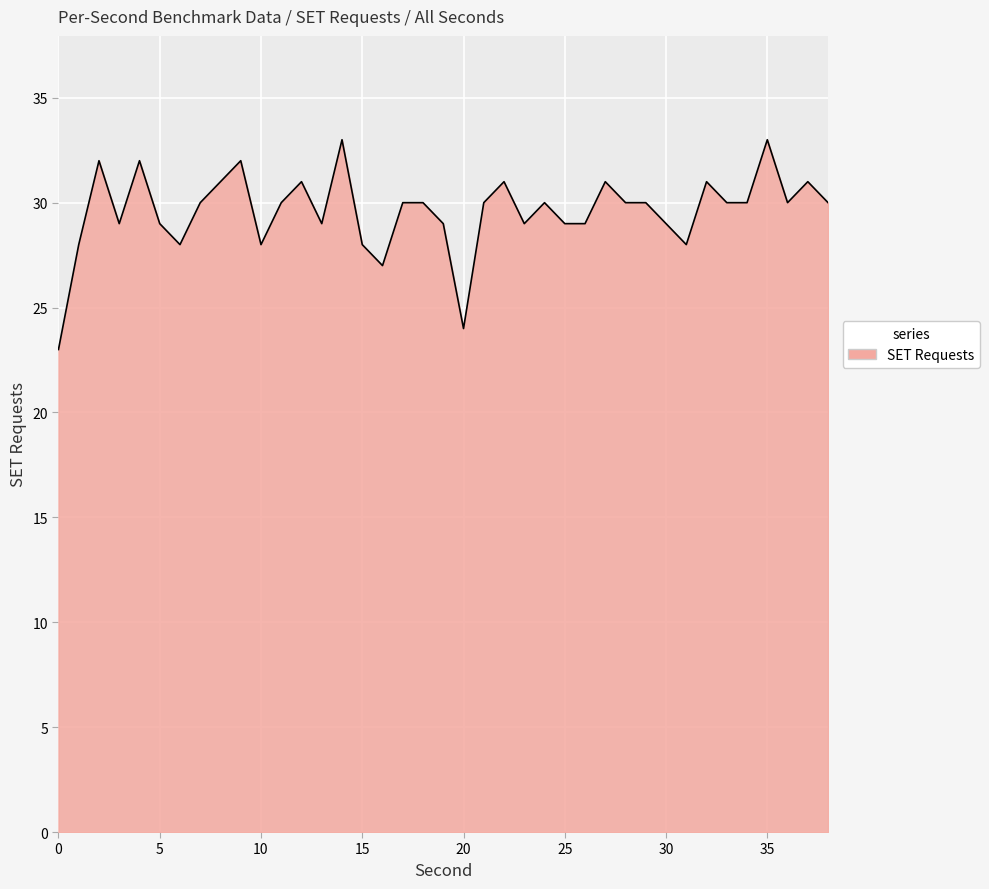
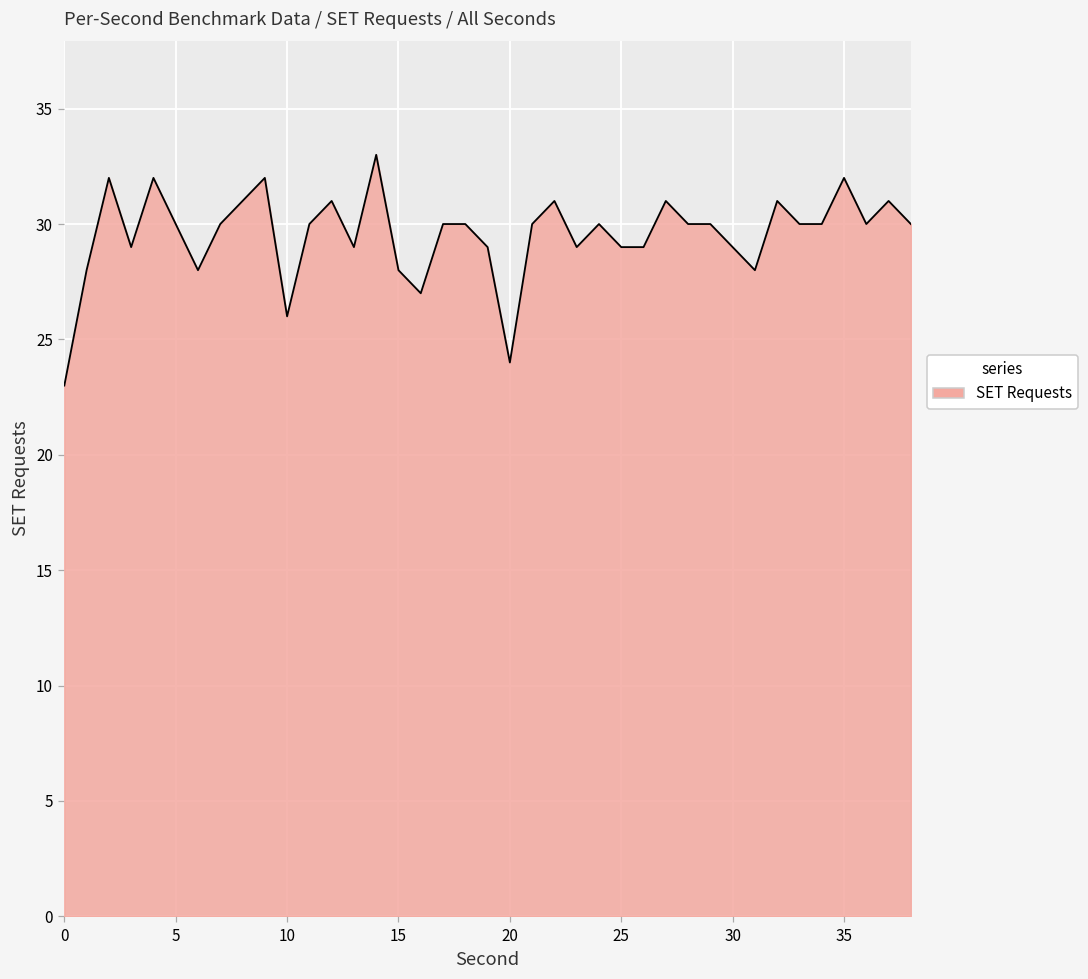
  {
    "0": 23,
-   "5": 29,
-   "10": 28,
+   "5": 30,
+   "10": 26,
    "15": 28,
    "20": 24,
    "25": 29,
    "30": 29,
-   "35": 33
+   "35": 32
  }
